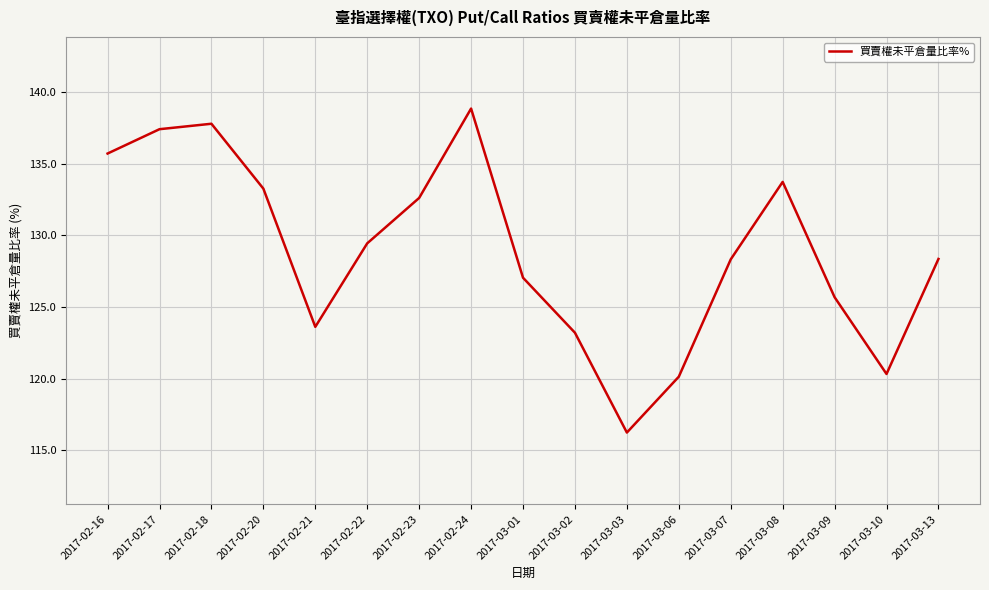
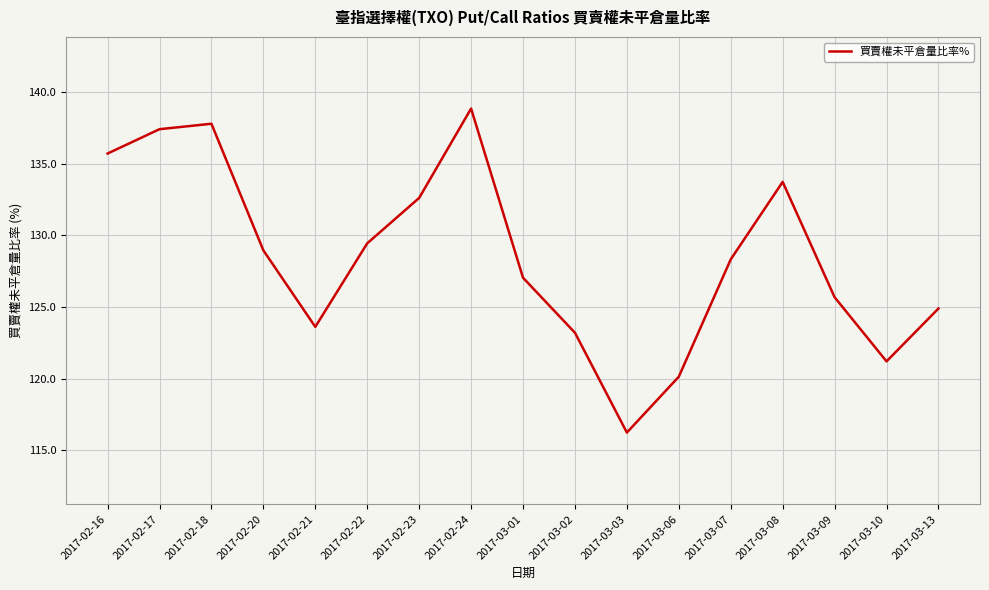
  {
    "2017-02-16": 135.7,
    "2017-02-17": 137.4,
    "2017-02-18": 137.8,
-   "2017-02-20": 133.3,
+   "2017-02-20": 129.0,
    "2017-02-21": 123.6,
    "2017-02-22": 129.5,
    "2017-02-23": 132.6,
    "2017-02-24": 138.9,
    "2017-03-01": 127.1,
    "2017-03-02": 123.2,
    "2017-03-03": 116.2,
    "2017-03-06": 120.1,
    "2017-03-07": 128.3,
    "2017-03-08": 133.7,
    "2017-03-09": 125.7,
-   "2017-03-10": 120.3,
-   "2017-03-13": 128.4
+   "2017-03-10": 121.2,
+   "2017-03-13": 124.9
  }
